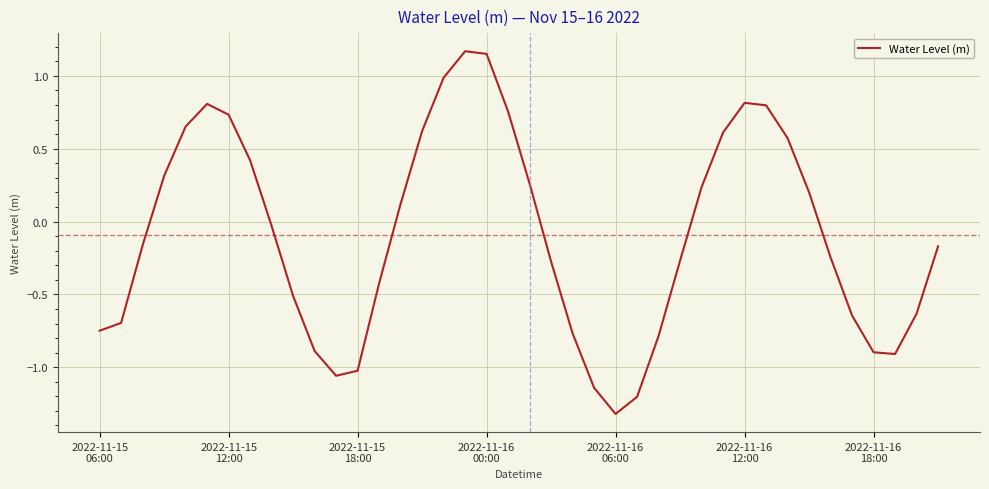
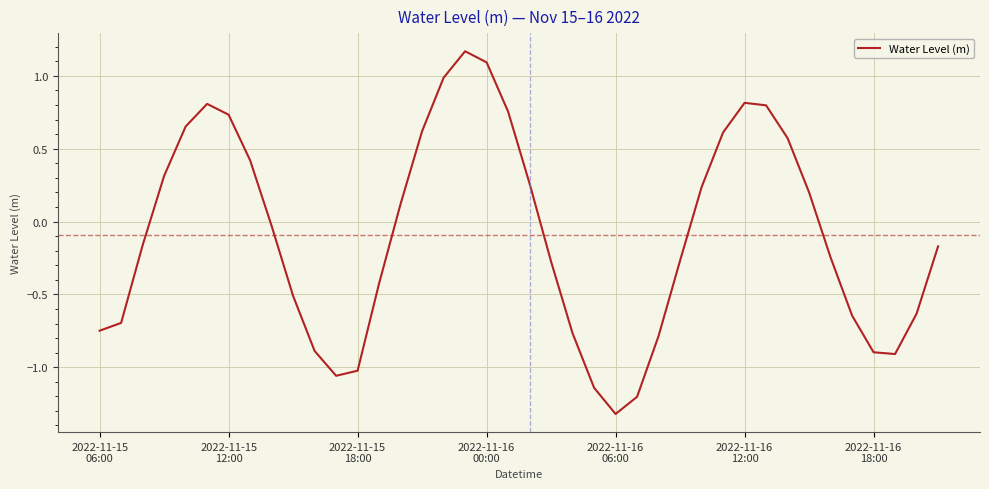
  {
    "2022-11-15 06:00": -0.75,
    "2022-11-15 12:00": 0.73,
    "2022-11-15 18:00": -1.02,
-   "2022-11-16 00:00": 1.15,
+   "2022-11-16 00:00": 1.09,
    "2022-11-16 06:00": -1.32,
    "2022-11-16 12:00": 0.81,
    "2022-11-16 18:00": -0.90
  }
